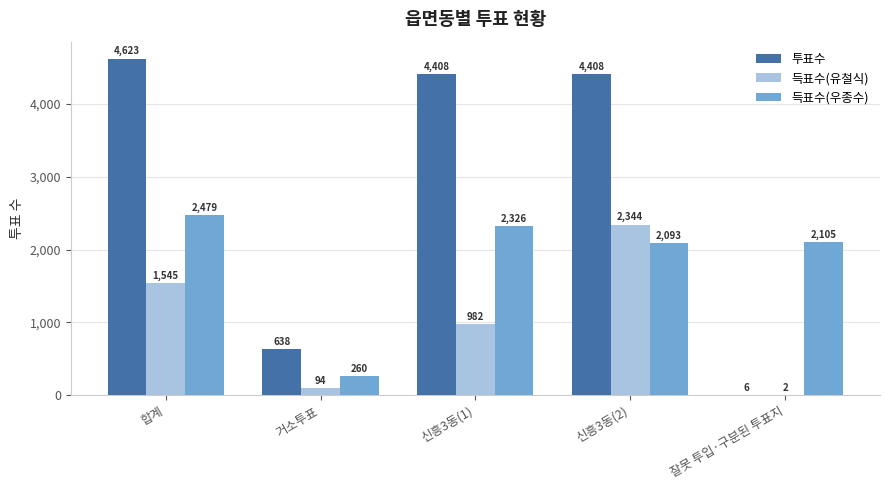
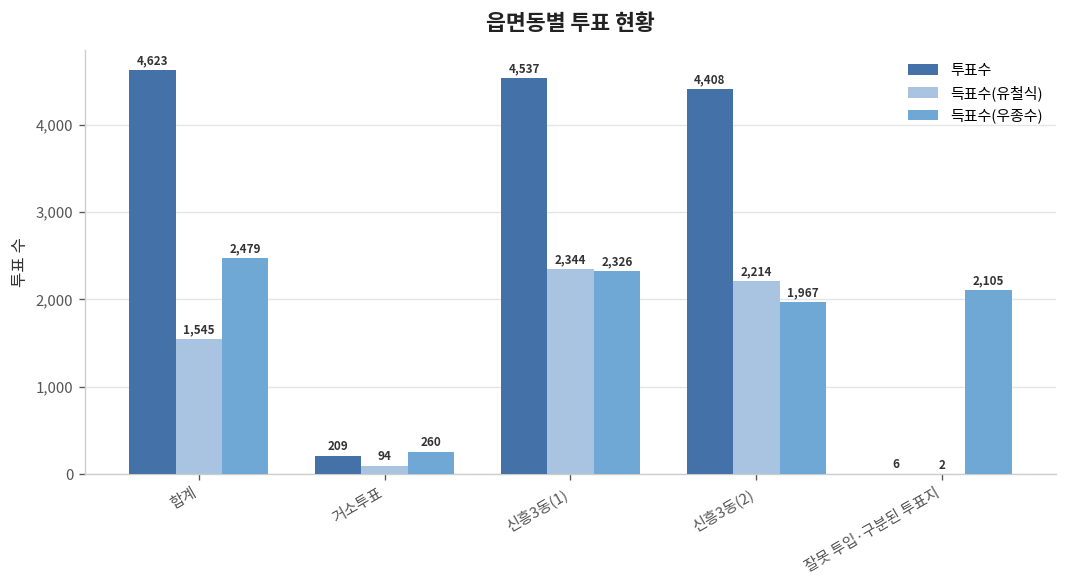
  {
    "투표수": {
      "합계": "4,623",
-     "거소투표": "638",
-     "신흥3동(1)": "4,408",
+     "거소투표": "209",
+     "신흥3동(1)": "4,537",
      "신흥3동(2)": "4,408",
      "잘못 투입·구분된 투표지": "6"
    },
    "득표수(유철식)": {
      "합계": "1,545",
      "거소투표": "94",
-     "신흥3동(1)": "982",
-     "신흥3동(2)": "2,344",
+     "신흥3동(1)": "2,344",
+     "신흥3동(2)": "2,214",
      "잘못 투입·구분된 투표지": "2"
    },
    "득표수(우종수)": {
      "합계": "2,479",
      "거소투표": "260",
      "신흥3동(1)": "2,326",
-     "신흥3동(2)": "2,093",
+     "신흥3동(2)": "1,967",
      "잘못 투입·구분된 투표지": "2,105"
    }
  }
